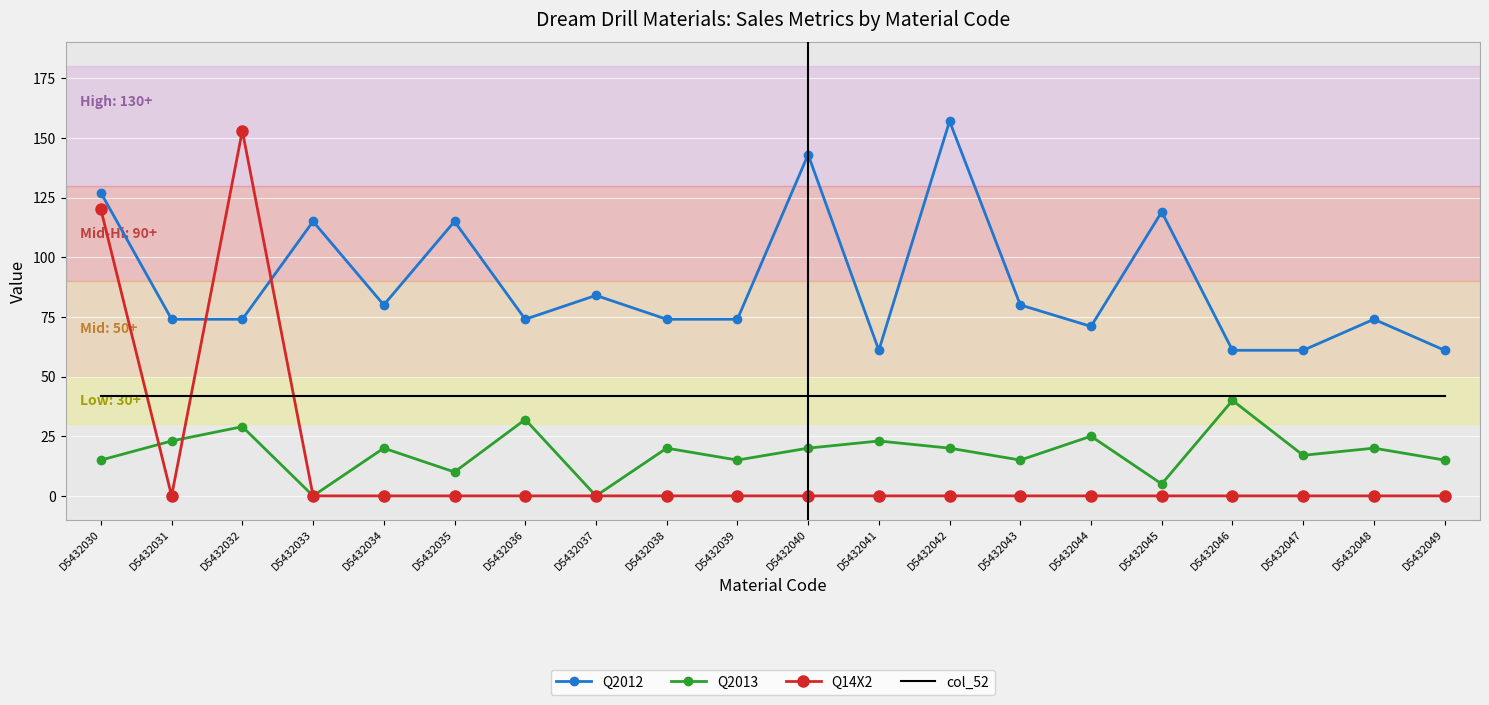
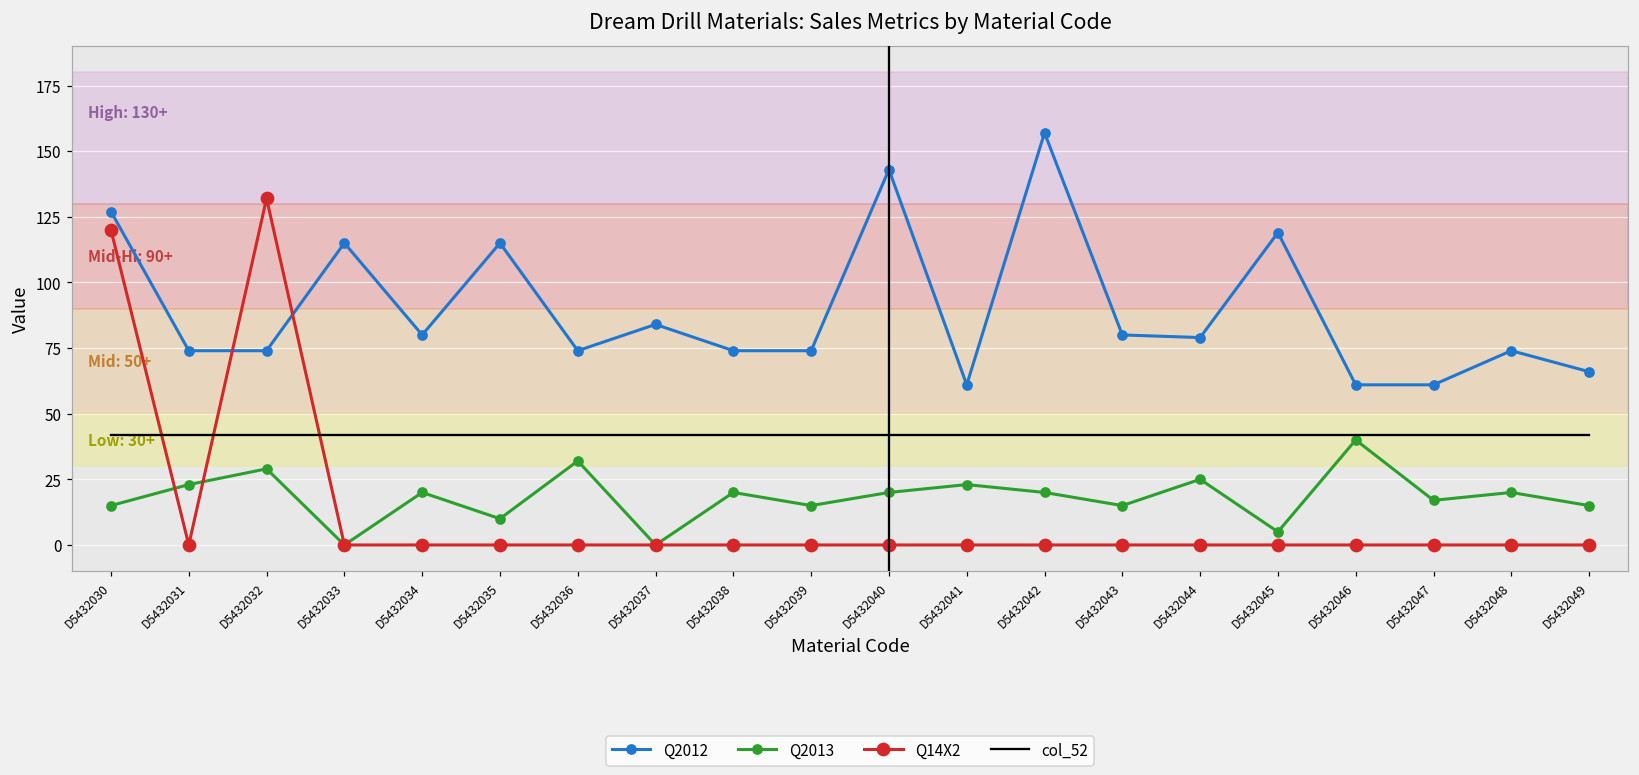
  {
    "Q2012": {
      "D5432030": 127,
      "D5432031": 74,
      "D5432032": 74,
      "D5432033": 115,
      "D5432034": 80,
      "D5432035": 115,
      "D5432036": 74,
      "D5432037": 84,
      "D5432038": 74,
      "D5432039": 74,
      "D5432040": 143,
      "D5432041": 61,
      "D5432042": 157,
      "D5432043": 80,
-     "D5432044": 71,
+     "D5432044": 79,
      "D5432045": 119,
      "D5432046": 61,
      "D5432047": 61,
      "D5432048": 74,
-     "D5432049": 61
+     "D5432049": 66
    },
    "Q2013": {
      "D5432030": 15,
      "D5432031": 23,
      "D5432032": 29,
      "D5432034": 20,
      "D5432035": 10,
      "D5432036": 32,
      "D5432038": 20,
      "D5432039": 15,
      "D5432040": 20,
      "D5432041": 23,
      "D5432042": 20,
      "D5432043": 15,
      "D5432044": 25,
      "D5432045": 5,
      "D5432046": 40,
      "D5432047": 17,
      "D5432048": 20,
      "D5432049": 15
    },
    "Q14X2": {
      "D5432031": 0,
-     "D5432032": 153,
+     "D5432032": 132,
      "D5432034": 0,
      "D5432035": 0,
      "D5432036": 0,
      "D5432038": 0,
      "D5432039": 0,
      "D5432040": 0,
      "D5432041": 0,
      "D5432042": 0,
      "D5432043": 0,
      "D5432044": 0,
      "D5432045": 0,
      "D5432046": 0,
      "D5432047": 0,
      "D5432048": 0,
      "D5432049": 0
    },
    "col_52": {
      "D5432031": 42,
      "D5432032": 42,
      "D5432033": 42,
      "D5432034": 42,
      "D5432035": 42,
      "D5432036": 42,
      "D5432037": 42,
      "D5432038": 42,
      "D5432039": 42,
      "D5432040": 42,
      "D5432041": 42,
      "D5432042": 42,
      "D5432043": 42,
      "D5432044": 42,
      "D5432045": 42,
      "D5432046": 42,
      "D5432047": 42,
      "D5432048": 42,
      "D5432049": 42
    }
  }
